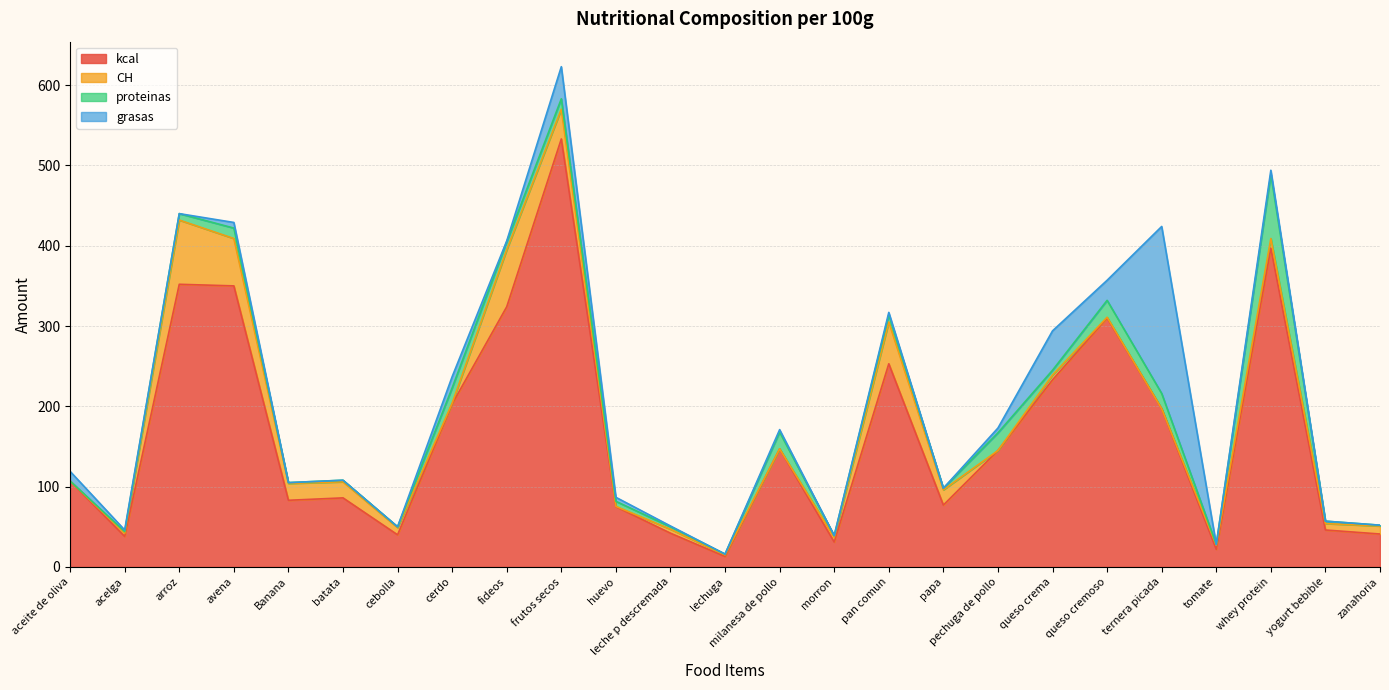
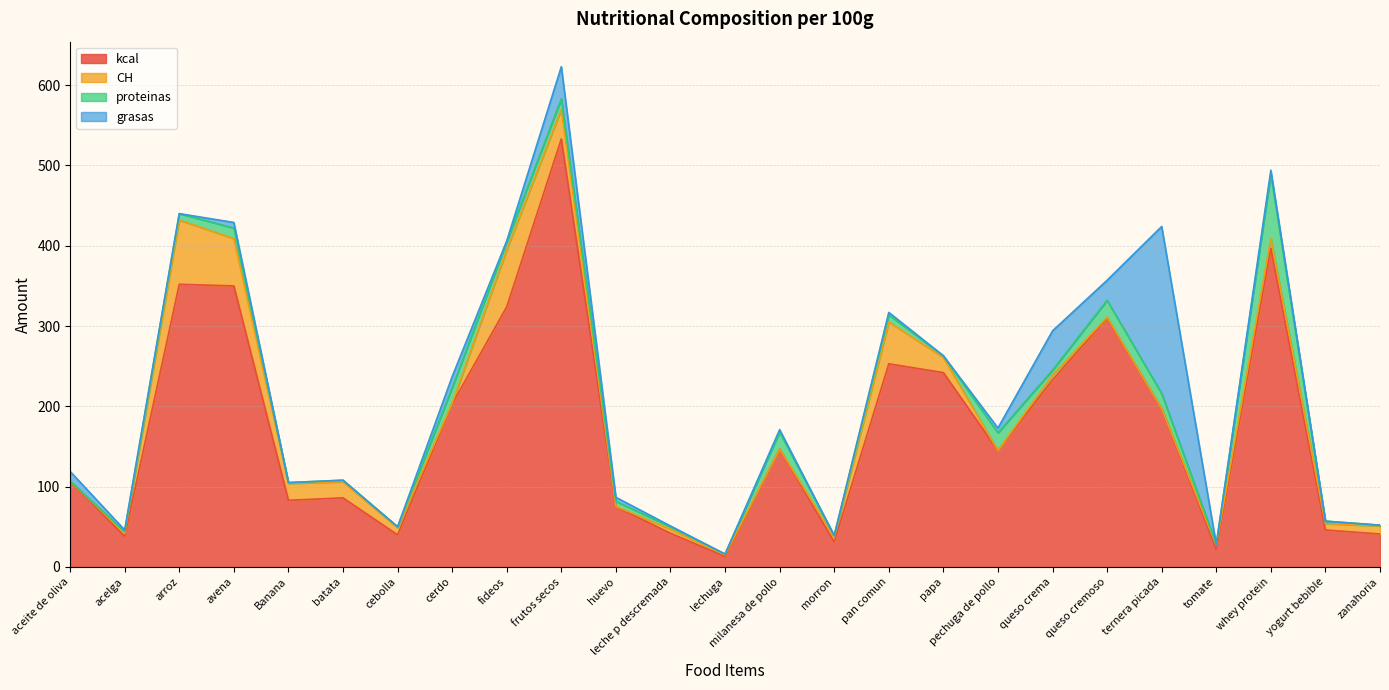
  {
    "kcal": {
      "acelga": 40,
      "arroz": 350,
      "avena": 350,
      "Banana": 80,
      "batata": 90,
      "cebolla": 40,
      "fideos": 320,
      "frutos secos": 530,
      "leche p descremada": 40,
      "morron": 30,
      "pan comun": 250,
-     "papa": 80,
+     "papa": 240,
      "queso crema": 230,
      "tomate": 20,
      "whey protein": 400,
      "yogurt bebible": 50,
      "zanahoria": 40
    },
    "CH": {
      "arroz": 80,
      "avena": 60,
      "fideos": 70,
      "frutos secos": 40,
      "pan comun": 50,
      "queso crema": 10,
      "whey protein": 10
    },
    "proteinas": {
      "avena": 10,
      "cerdo": 20,
      "frutos secos": 10,
      "huevo": 10,
      "pechuga de pollo": 20,
      "queso crema": 10,
      "queso cremoso": 20,
      "ternera picada": 20,
      "whey protein": 80
    },
    "grasas": {
      "aceite de oliva": 10,
      "avena": 10,
      "cerdo": 10,
      "frutos secos": 40,
      "huevo": 10,
      "pechuga de pollo": 10,
      "queso crema": 50,
      "queso cremoso": 30,
      "ternera picada": 210,
      "whey protein": 10
    }
  }
